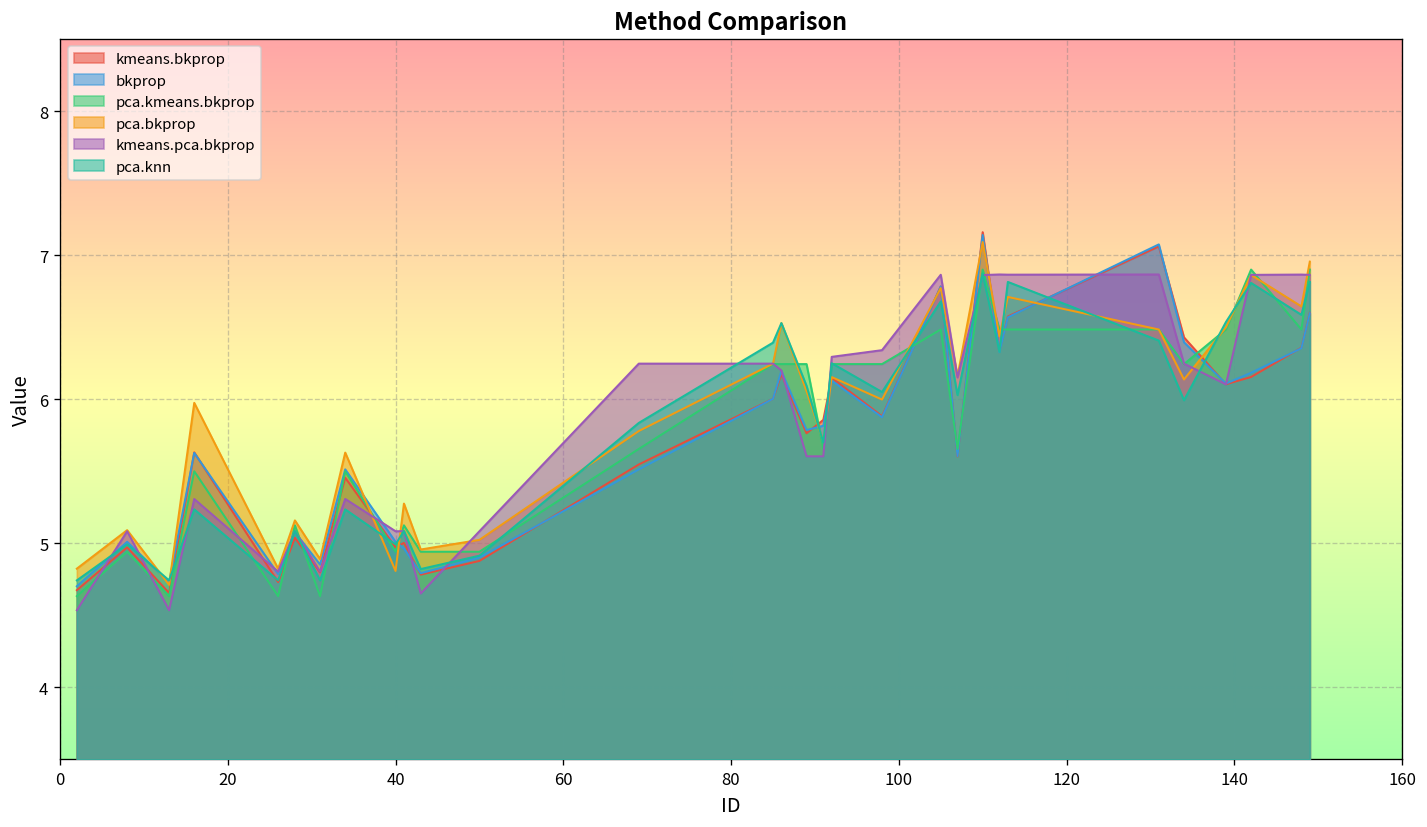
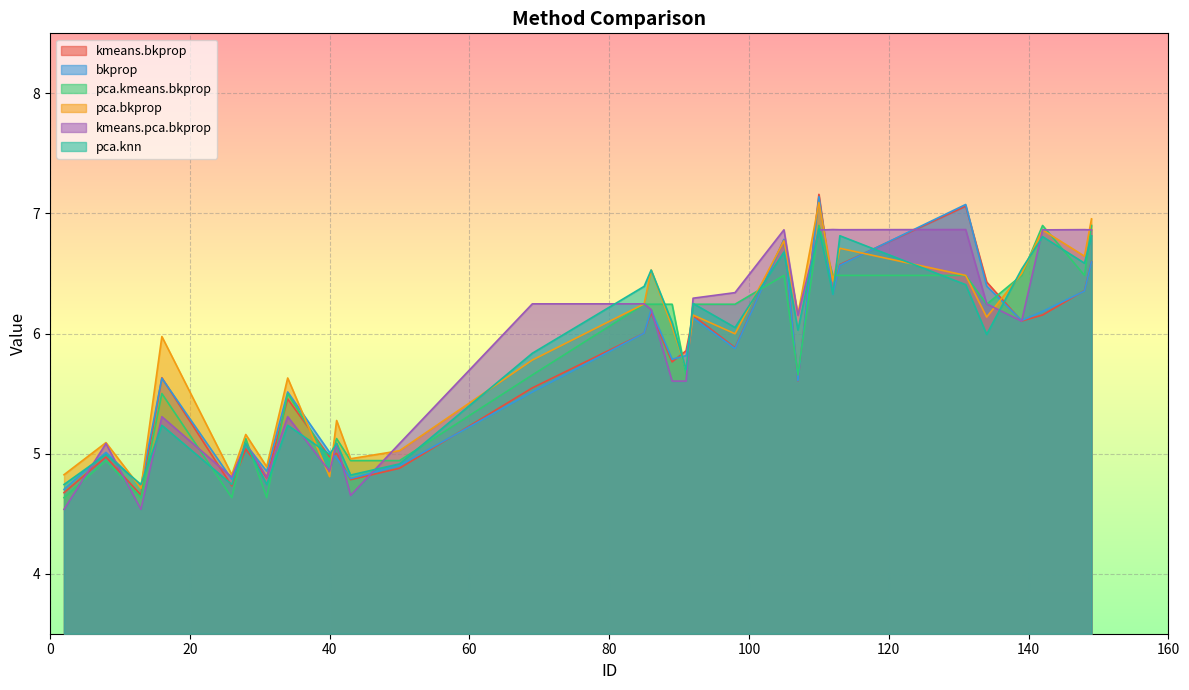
  {
    "pca.bkprop": {
      "40": 4.81
    },
    "kmeans.pca.bkprop": {
-     "40": 5.08
+     "40": 4.85
    }
  }
